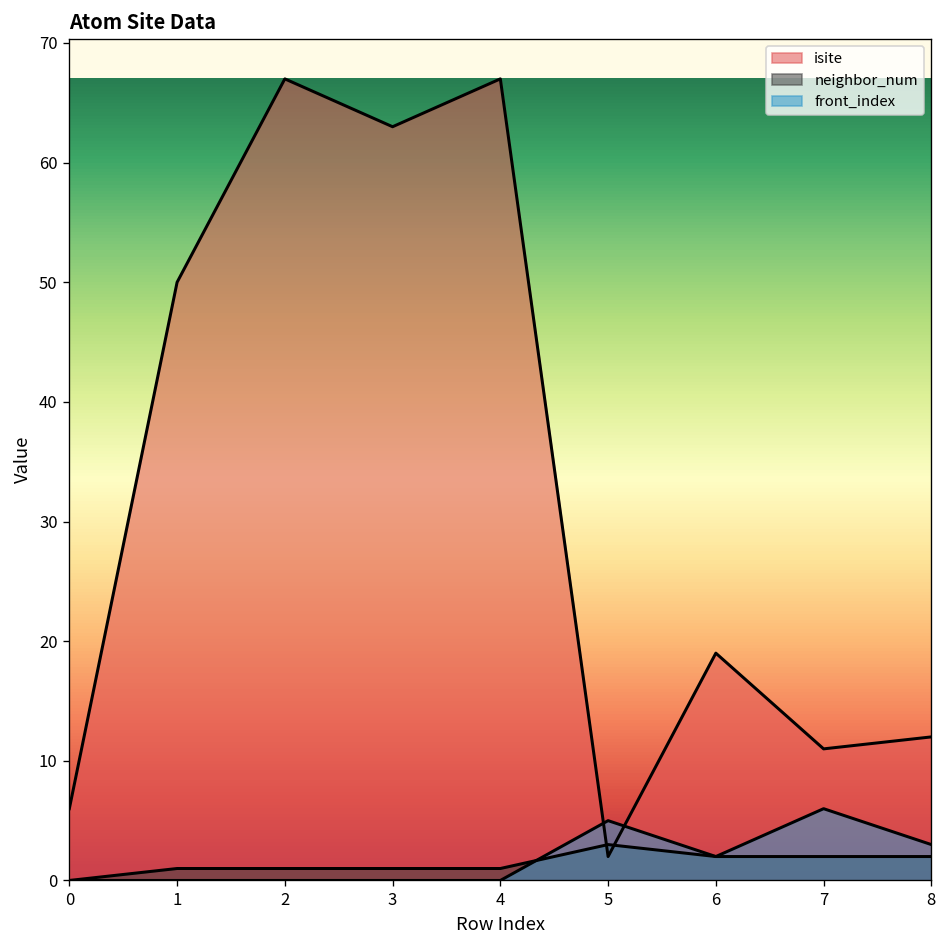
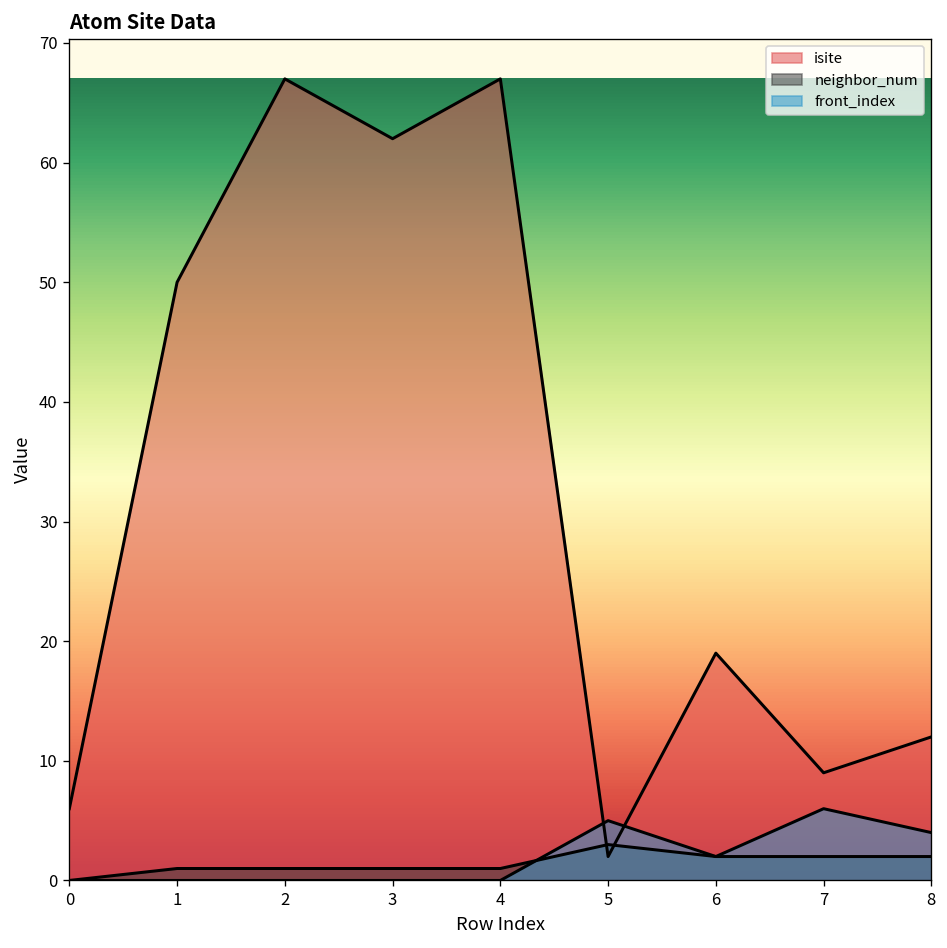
  {
    "isite": {
      "0": 6,
      "1": 50,
      "2": 67,
-     "3": 63,
+     "3": 62,
      "4": 67,
      "5": 2,
      "6": 19,
-     "7": 11,
+     "7": 9,
      "8": 12
    },
    "neighbor_num": {
      "1": 1,
      "2": 1,
      "3": 1,
      "4": 1,
      "5": 3,
      "7": 2,
      "8": 2
    },
    "front_index": {
      "1": 0,
      "2": 0,
      "3": 0,
      "4": 0,
      "5": 5,
      "7": 6,
-     "8": 3
+     "8": 4
    }
  }
